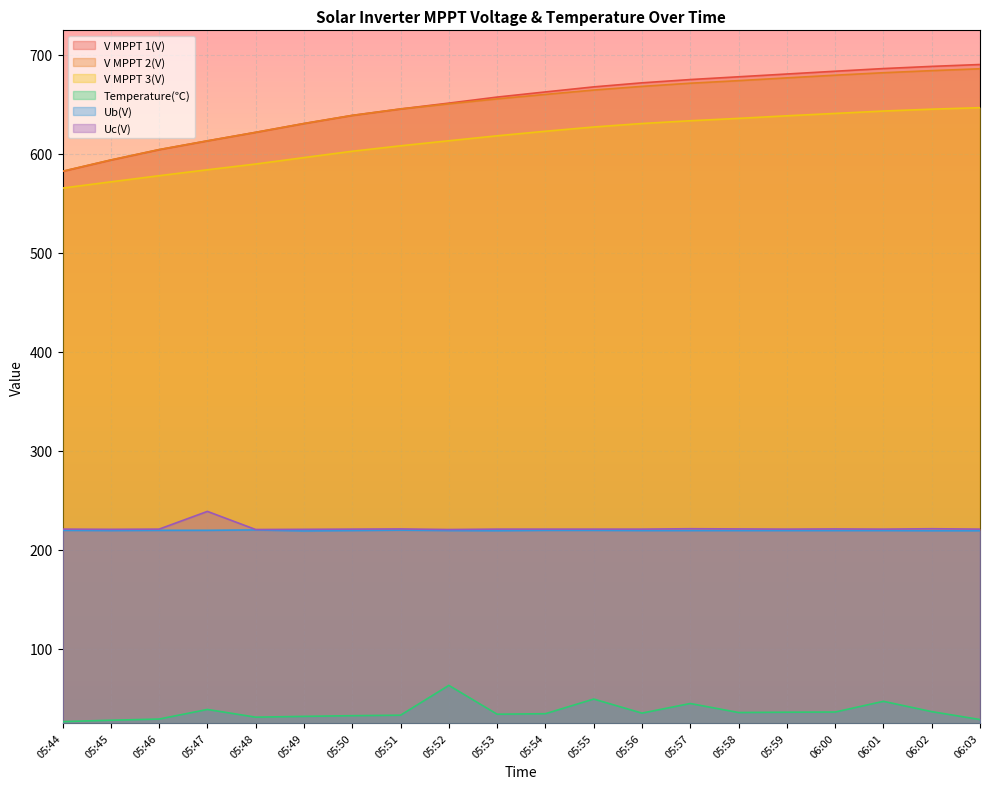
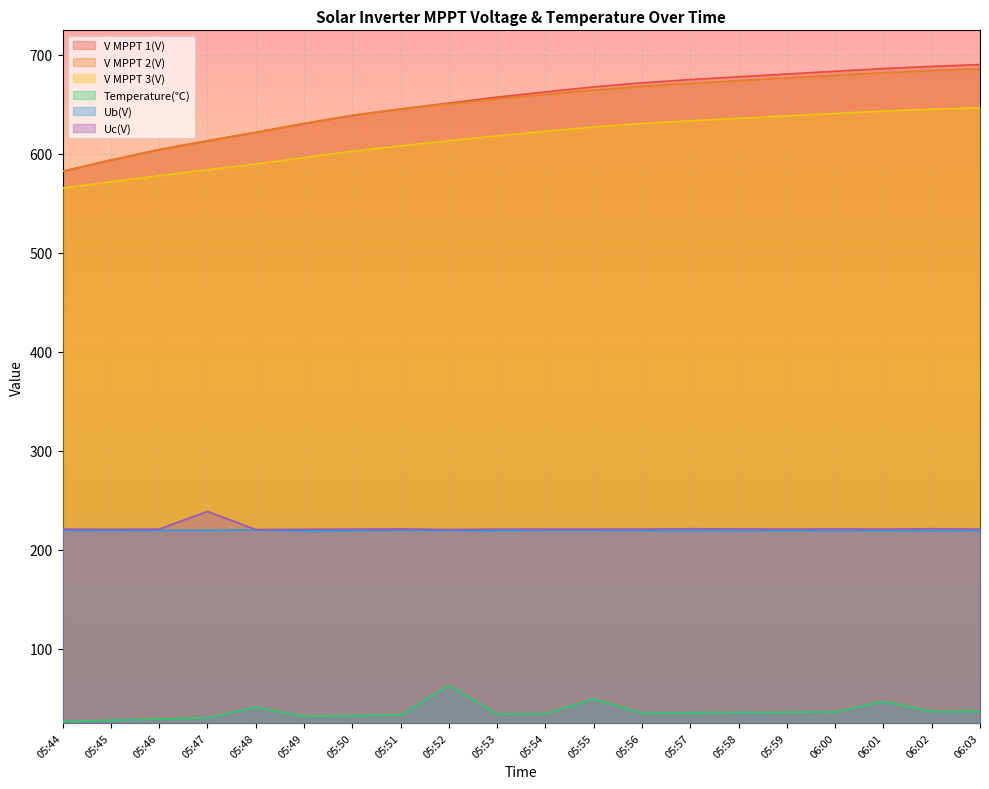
  {
    "Temperature(℃)": {
      "05:44": 30,
      "05:45": 30,
      "05:46": 30,
-     "05:47": 40,
-     "05:48": 30,
+     "05:47": 30,
+     "05:48": 40,
      "05:49": 30,
      "05:50": 30,
      "05:51": 30,
      "05:52": 60,
      "05:53": 30,
      "05:54": 30,
      "05:55": 50,
      "05:56": 40,
-     "05:57": 45,
+     "05:57": 36,
      "05:58": 40,
      "05:59": 40,
      "06:00": 40,
      "06:01": 50,
      "06:02": 40,
-     "06:03": 30
+     "06:03": 40
    },
    "Ub(V)": {
      "05:47": 220
    },
    "Uc(V)": {
      "05:47": 240
    }
  }
